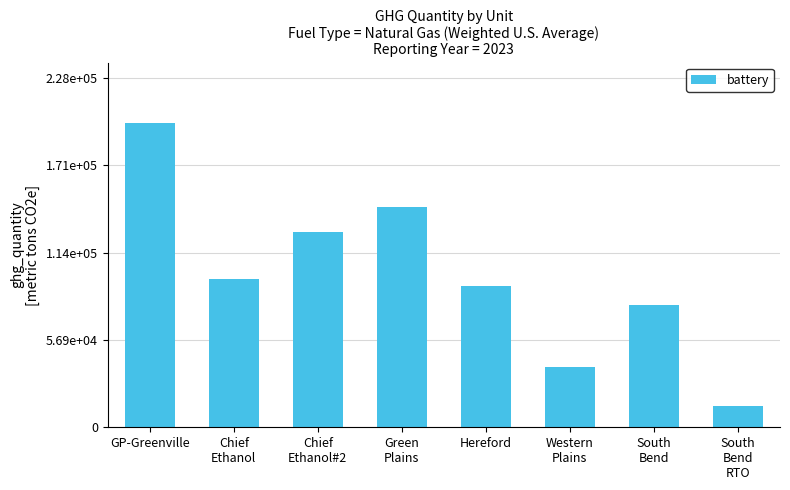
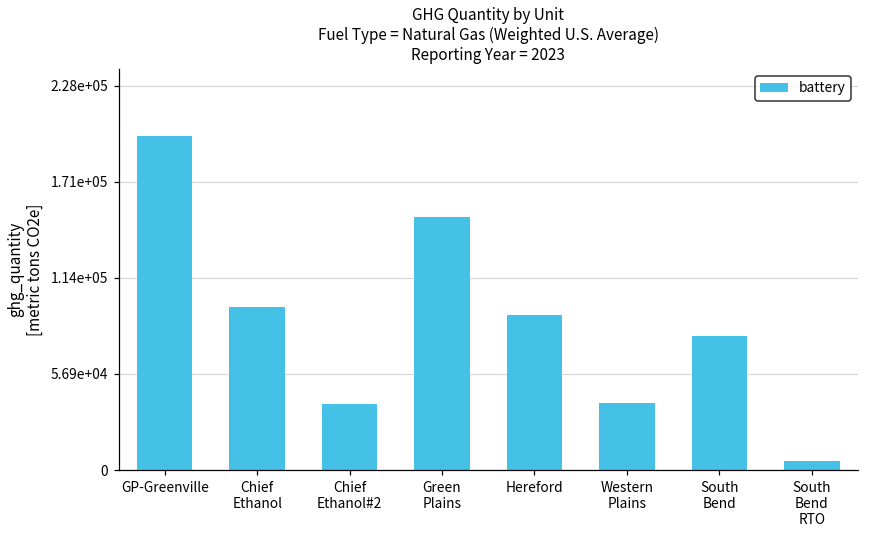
  {
    "GP-Greenville": 198000,
    "Chief Ethanol": 97000,
-   "Chief Ethanol#2": 127000,
-   "Green Plains": 143000,
+   "Chief Ethanol#2": 39000,
+   "Green Plains": 150000,
    "Hereford": 92000,
    "Western Plains": 39000,
    "South Bend": 79000,
-   "South Bend RTO": 14000
+   "South Bend RTO": 5000
  }
